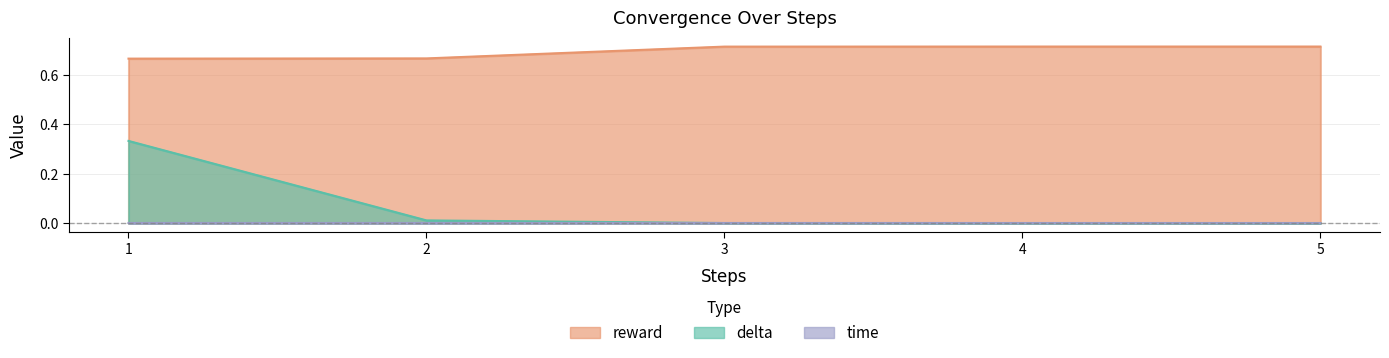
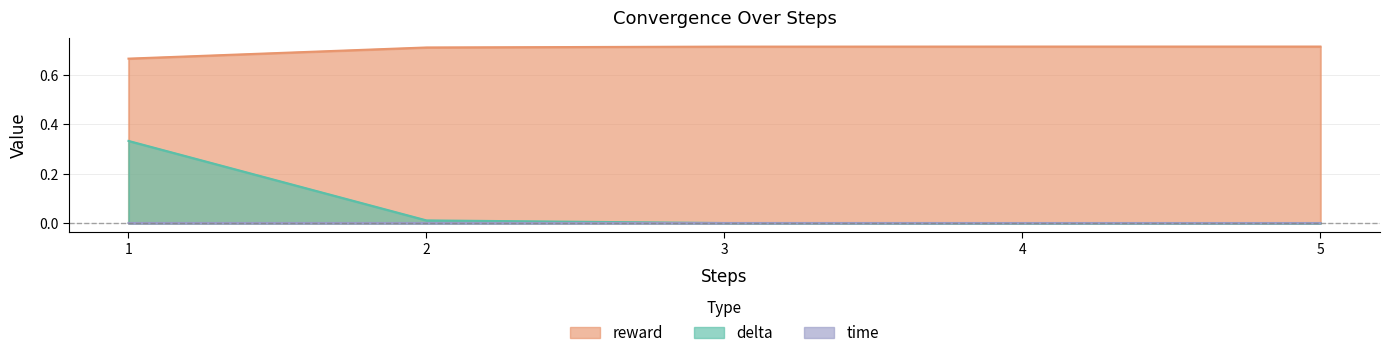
  {
    "reward": {
      "1": 0.67,
-     "2": 0.67,
+     "2": 0.71,
      "3": 0.72,
      "4": 0.72,
      "5": 0.72
    },
    "delta": {
      "1": 0.33,
      "2": 0.01
    },
    "time": {
      "1": 0.00,
      "2": 0.00
    }
  }
